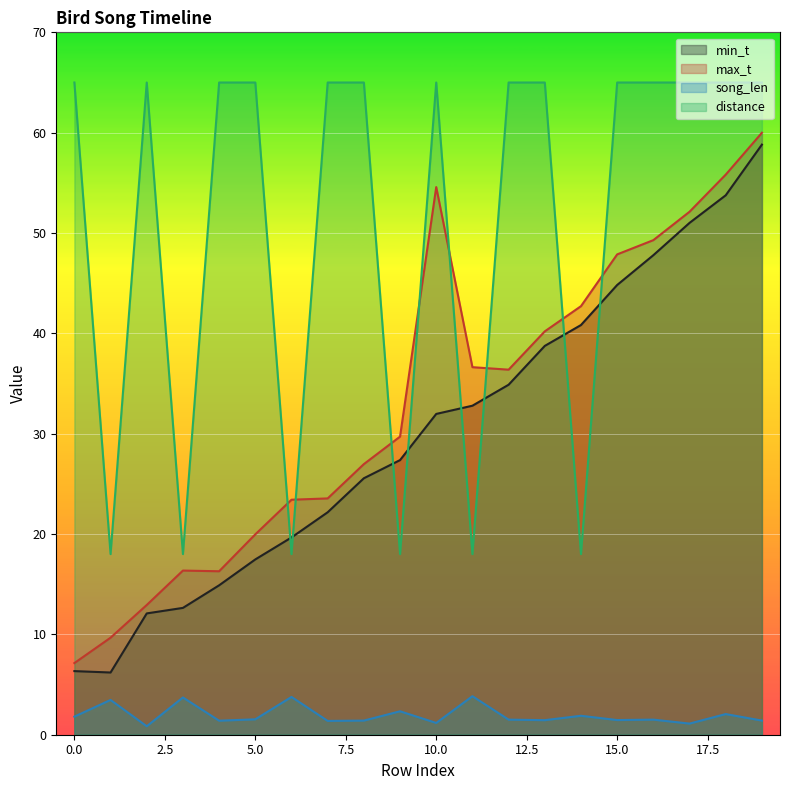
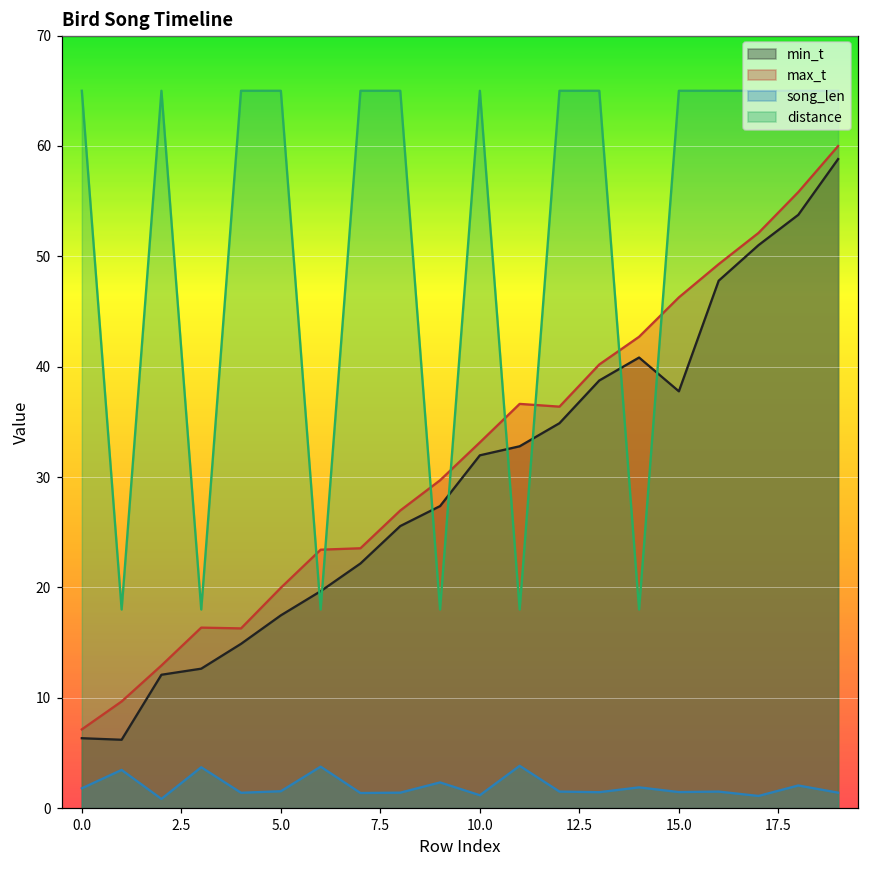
  {
    "min_t": {
      "0.0": 6.3,
      "5.0": 17.5,
      "10.0": 32.0,
-     "15.0": 44.8
+     "15.0": 37.8
    },
    "max_t": {
      "0.0": 7.1,
      "5.0": 20.0,
-     "10.0": 54.6,
-     "15.0": 47.9
+     "10.0": 33.1,
+     "15.0": 46.3
    }
  }
